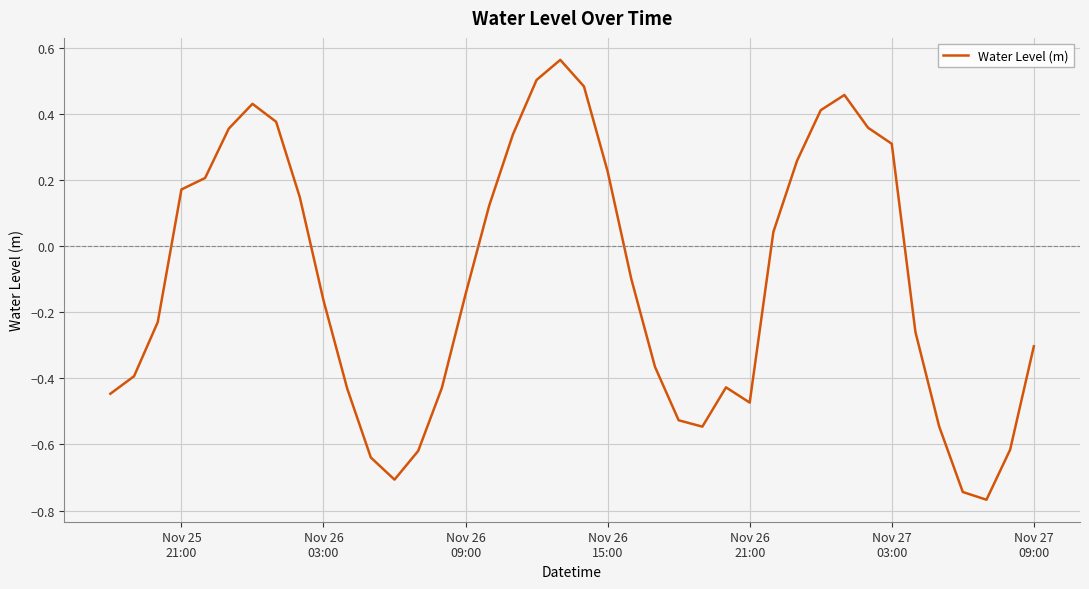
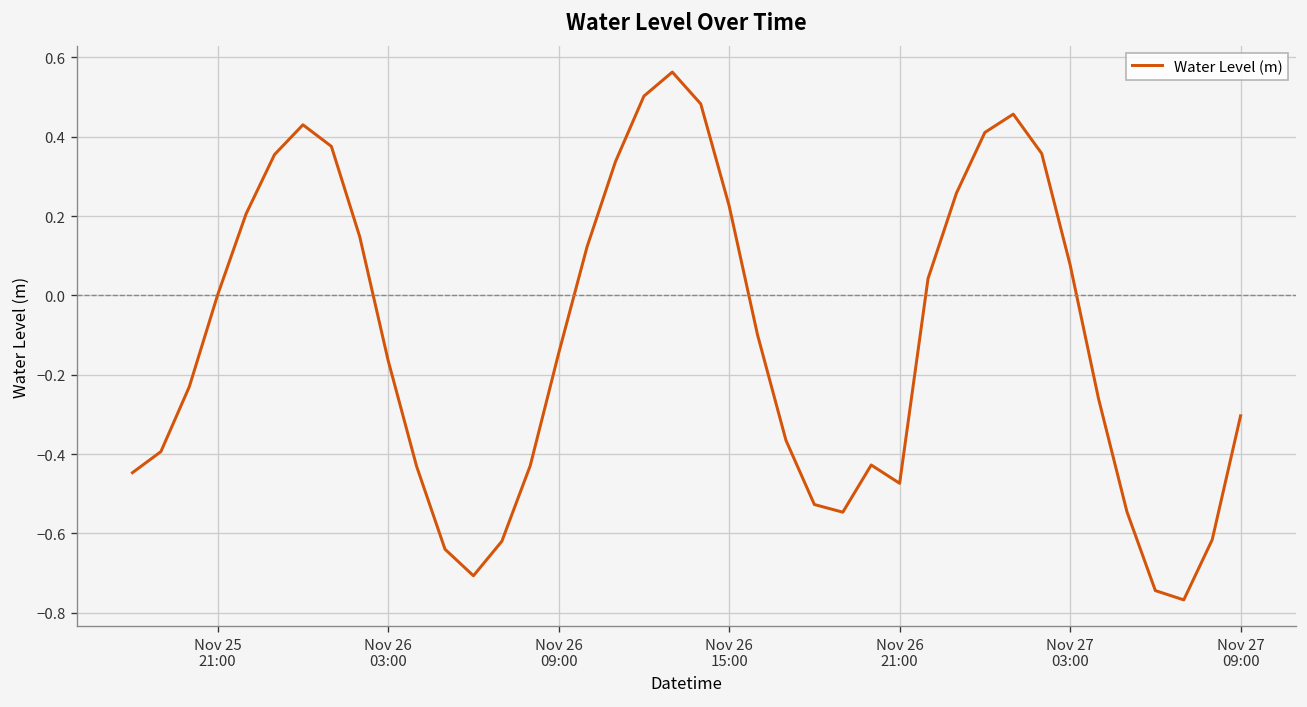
  {
-   "Nov 25 21:00": 0.17,
+   "Nov 25 21:00": 0.00,
    "Nov 26 03:00": -0.16,
    "Nov 26 09:00": -0.15,
    "Nov 26 15:00": 0.23,
    "Nov 26 21:00": -0.47,
-   "Nov 27 03:00": 0.31,
+   "Nov 27 03:00": 0.08,
    "Nov 27 09:00": -0.30
  }
